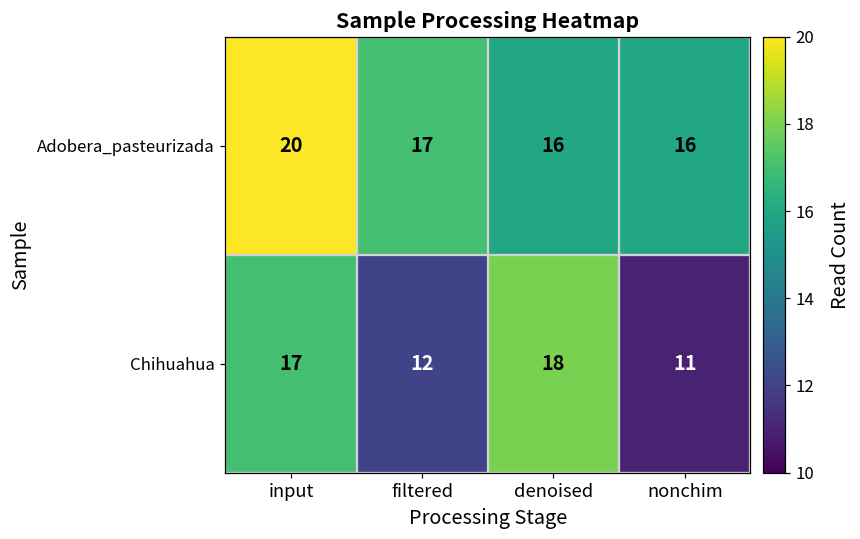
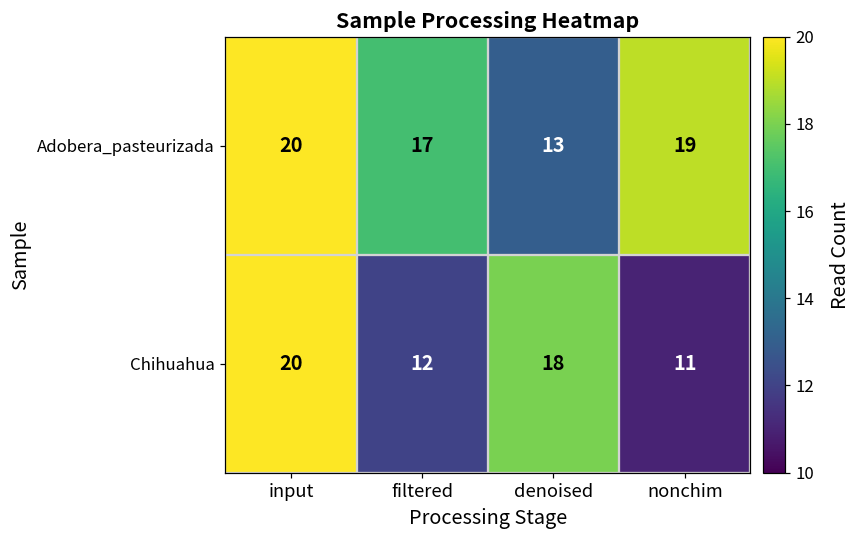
  {
    "Adobera_pasteurizada": {
      "input": 20,
      "filtered": 17,
-     "denoised": 16,
-     "nonchim": 16
+     "denoised": 13,
+     "nonchim": 19
    },
    "Chihuahua": {
-     "input": 17,
+     "input": 20,
      "filtered": 12,
      "denoised": 18,
      "nonchim": 11
    }
  }
